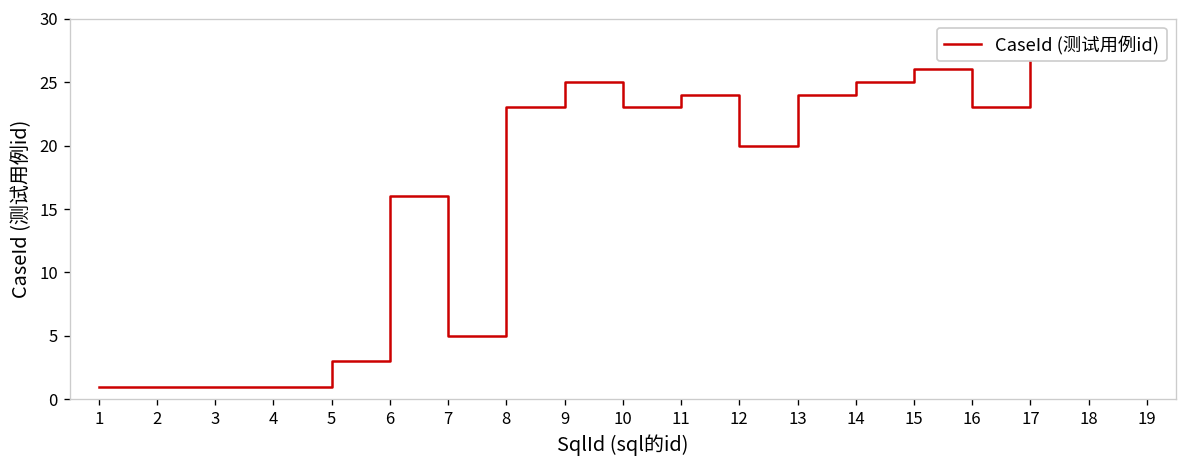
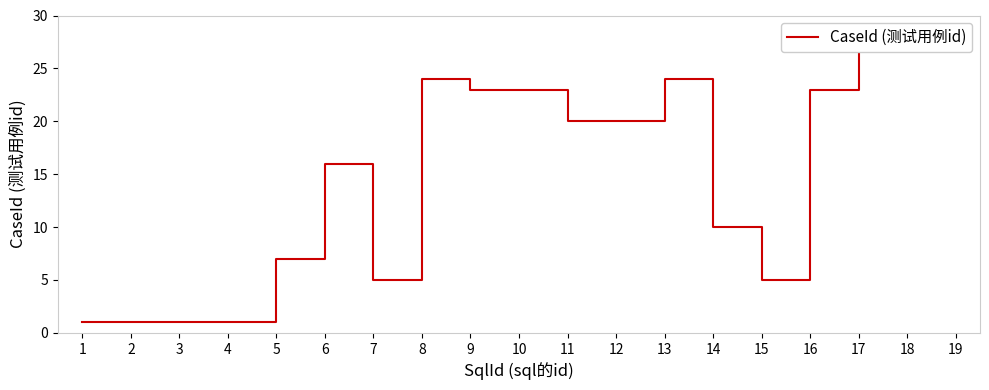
  {
    "1": 1,
    "2": 1,
    "3": 1,
    "4": 1,
-   "5": 3,
+   "5": 7,
    "6": 16,
    "7": 5,
-   "8": 23,
-   "9": 25,
+   "8": 24,
+   "9": 23,
    "10": 23,
-   "11": 24,
+   "11": 20,
    "12": 20,
    "13": 24,
-   "14": 25,
-   "15": 26,
+   "14": 10,
+   "15": 5,
    "16": 23
  }
